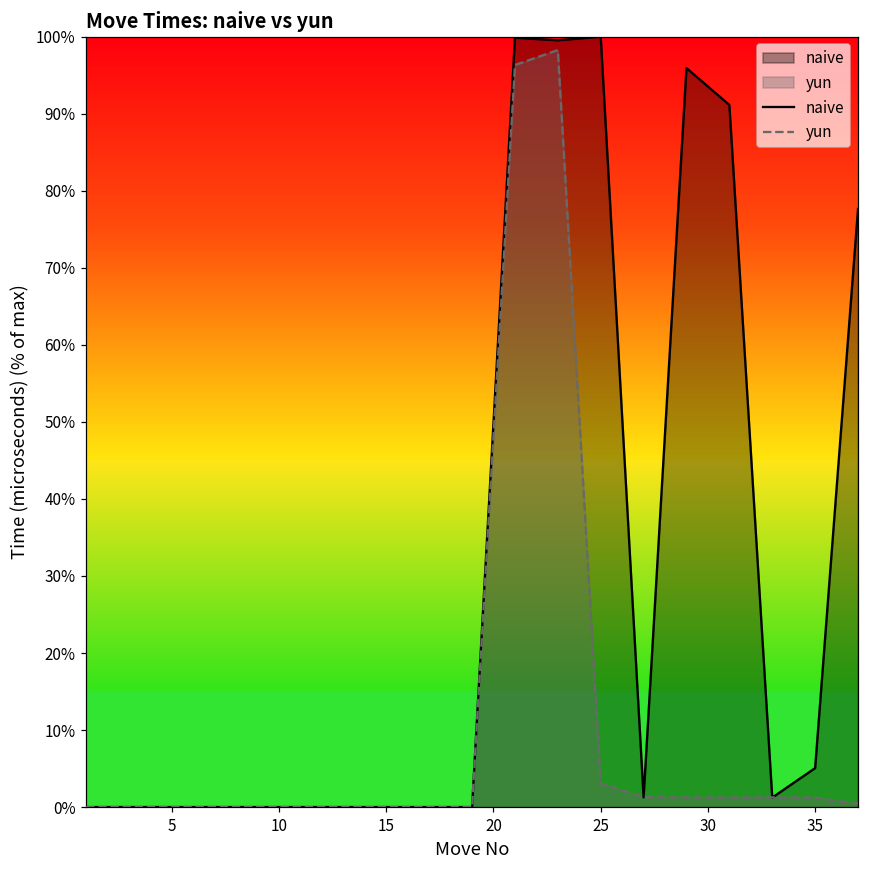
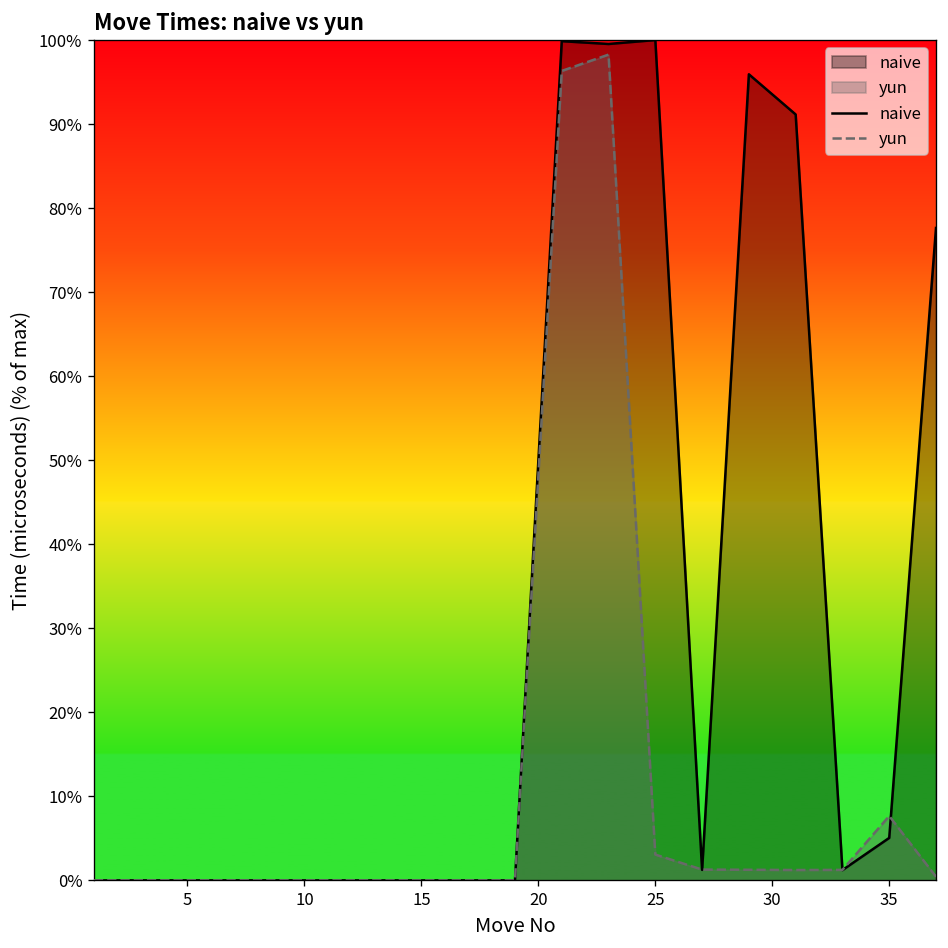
  {
    "naive": {
      "25": "100%",
      "35": "5%"
    },
    "yun": {
      "25": "3%",
-     "35": "1%"
+     "35": "8%"
    }
  }
